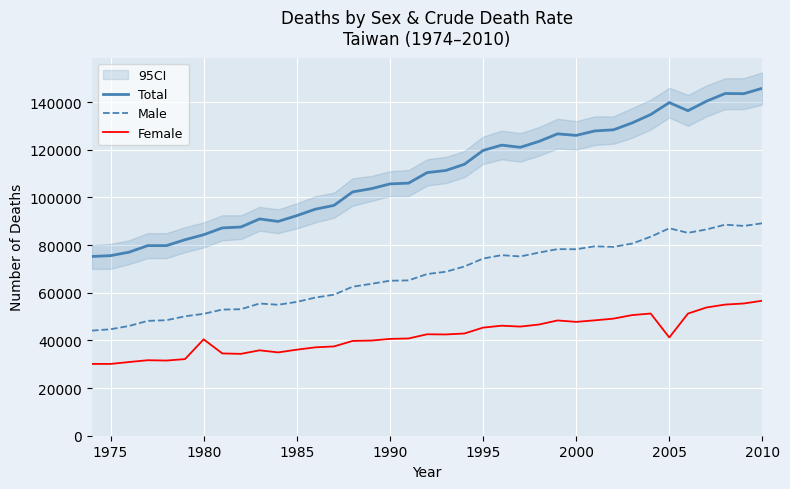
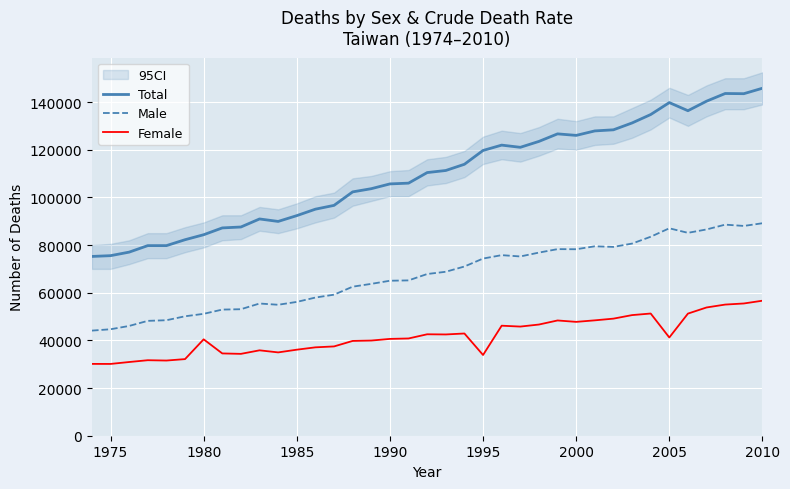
  {
    "Female": {
      "1975": 30000,
      "1980": 40000,
      "1985": 36000,
      "1990": 41000,
-     "1995": 45000,
+     "1995": 34000,
      "2000": 48000,
      "2005": 41000,
      "2010": 57000
    }
  }
